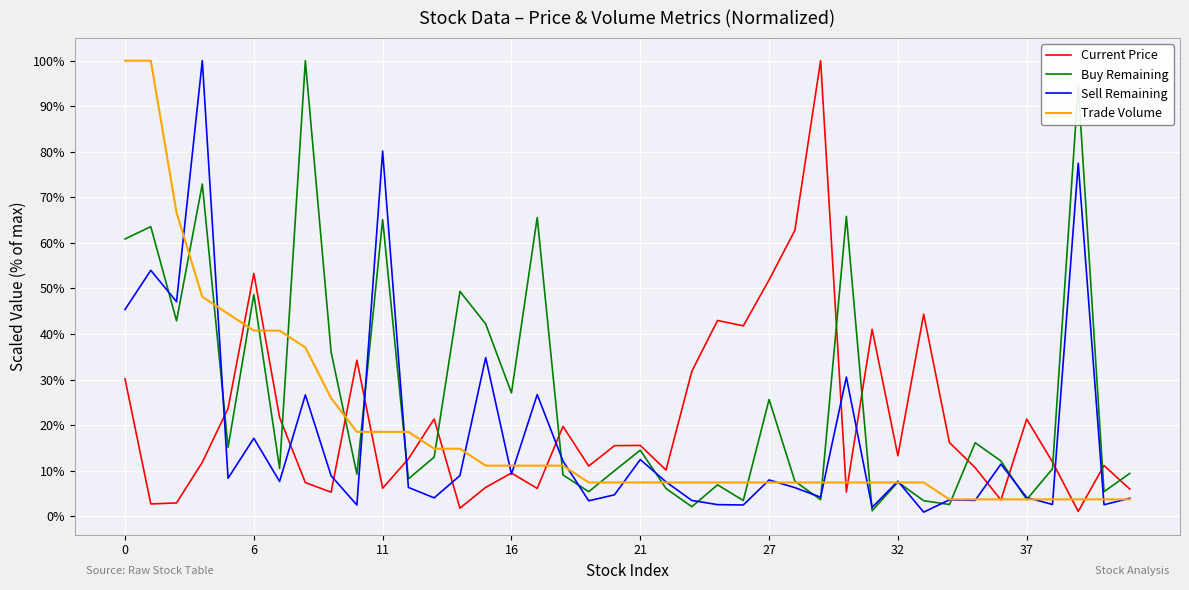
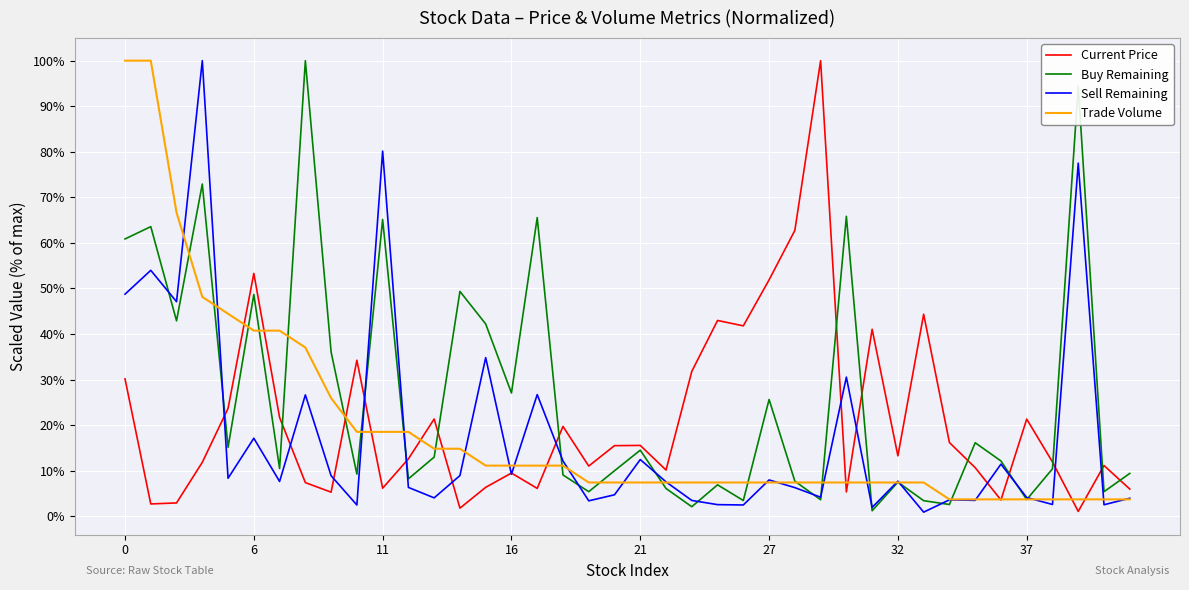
  {
    "Current Price": {
      "0": "30%"
    },
    "Buy Remaining": {
      "0": "61%"
    },
    "Sell Remaining": {
-     "0": "45%"
+     "0": "49%"
    },
    "Trade Volume": {
      "0": "100%"
    }
  }
